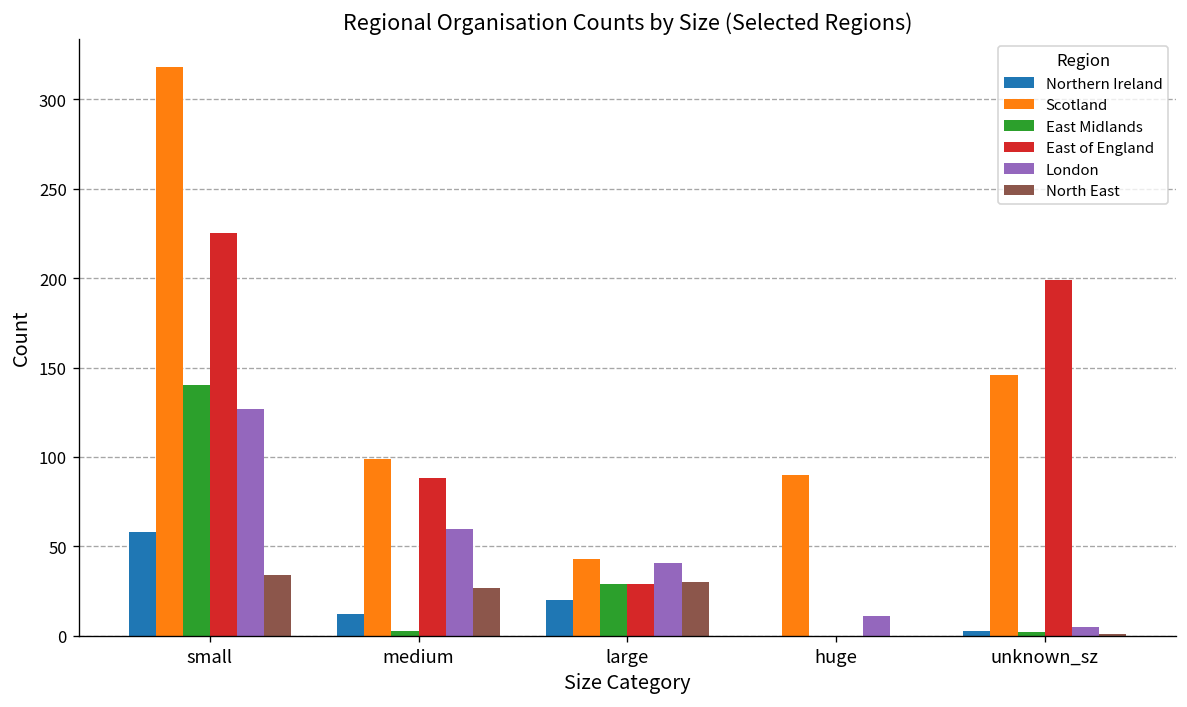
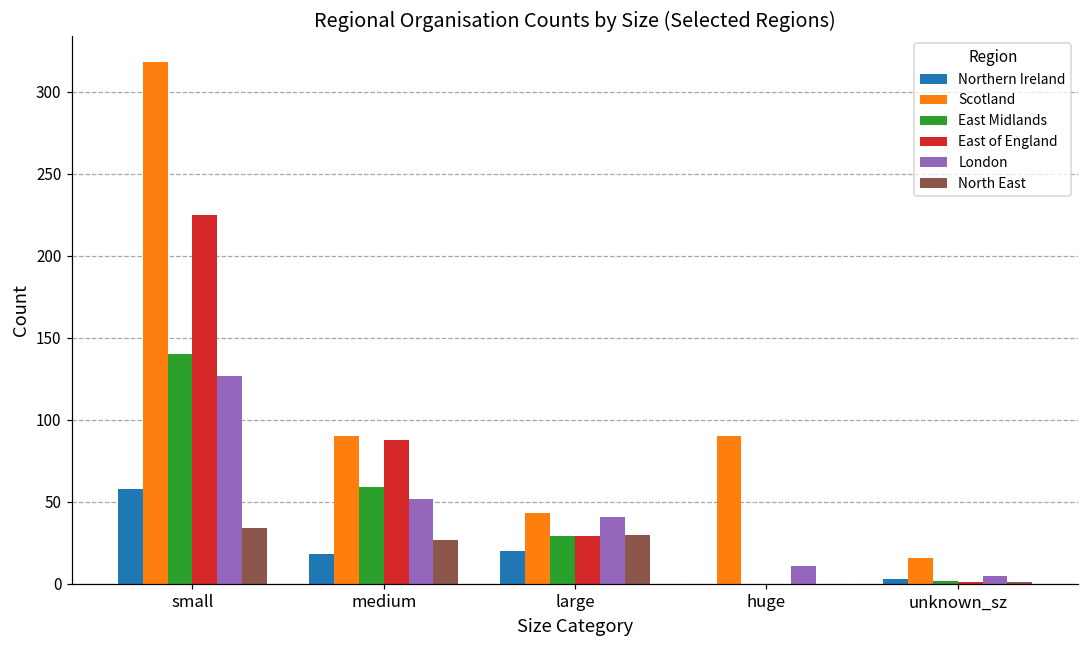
  {
    "Northern Ireland": {
      "small": 58,
-     "medium": 12,
+     "medium": 18,
      "large": 20,
      "huge": 0,
      "unknown_sz": 3
    },
    "Scotland": {
      "small": 318,
-     "medium": 99,
+     "medium": 90,
      "large": 43,
      "huge": 90,
-     "unknown_sz": 146
+     "unknown_sz": 16
    },
    "East Midlands": {
      "small": 140,
-     "medium": 3,
+     "medium": 59,
      "large": 29,
      "huge": 0,
      "unknown_sz": 2
    },
    "East of England": {
      "small": 225,
      "medium": 88,
      "large": 29,
      "huge": 0,
-     "unknown_sz": 199
+     "unknown_sz": 1
    },
    "London": {
      "small": 127,
-     "medium": 60,
+     "medium": 52,
      "large": 41,
      "huge": 11,
      "unknown_sz": 5
    },
    "North East": {
      "small": 34,
      "medium": 27,
      "large": 30,
      "huge": 0
    }
  }
